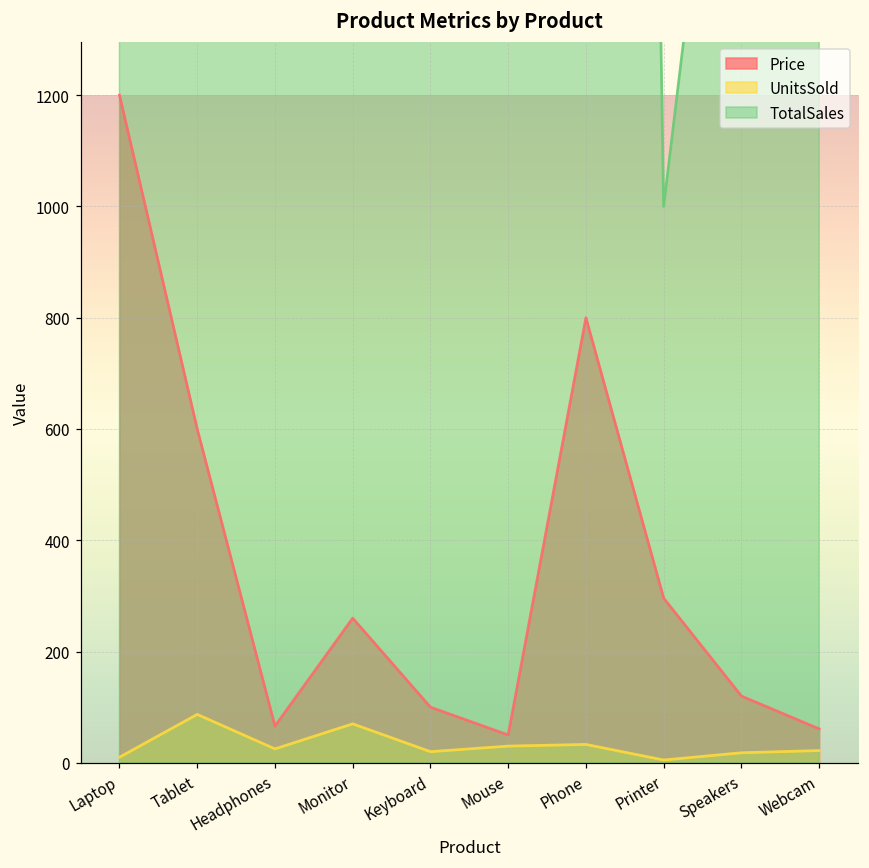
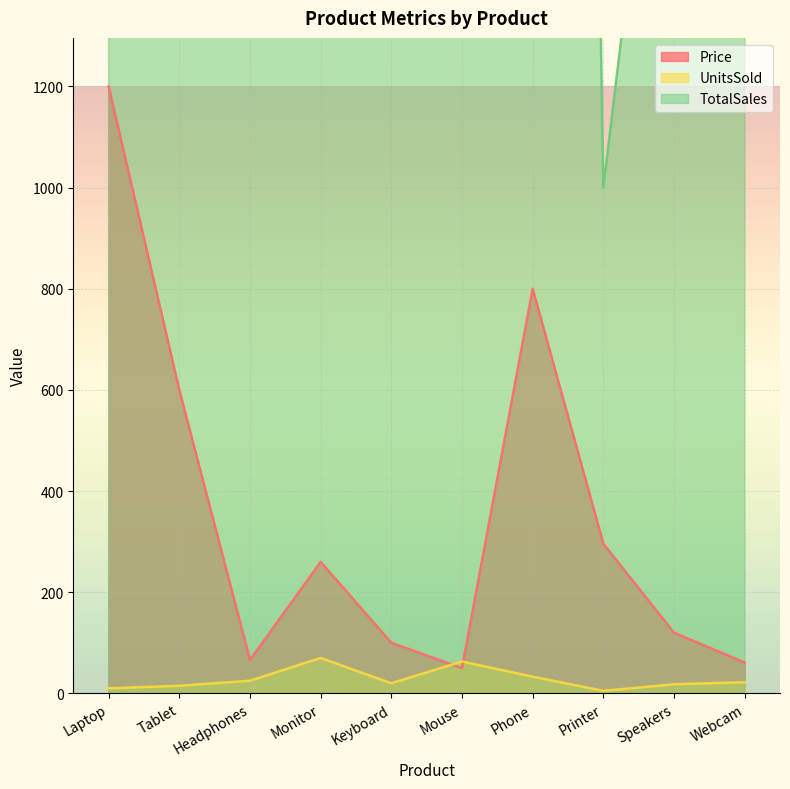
  {
    "Price": {
      "Laptop": 1200,
      "Tablet": 600,
      "Headphones": 70,
      "Monitor": 260,
      "Keyboard": 100,
      "Mouse": 50,
      "Phone": 800,
      "Printer": 300,
      "Speakers": 120,
      "Webcam": 60
    },
    "UnitsSold": {
      "Laptop": 10,
-     "Tablet": 90,
+     "Tablet": 20,
      "Headphones": 30,
      "Monitor": 70,
      "Keyboard": 20,
-     "Mouse": 30,
+     "Mouse": 60,
      "Phone": 30,
      "Printer": 10,
      "Speakers": 20,
      "Webcam": 20
    },
    "TotalSales": {
      "Printer": 1000
    }
  }
